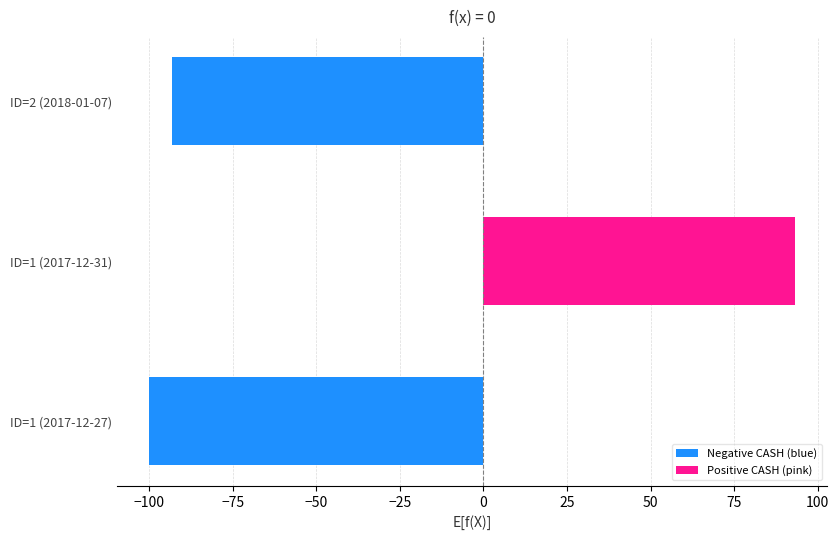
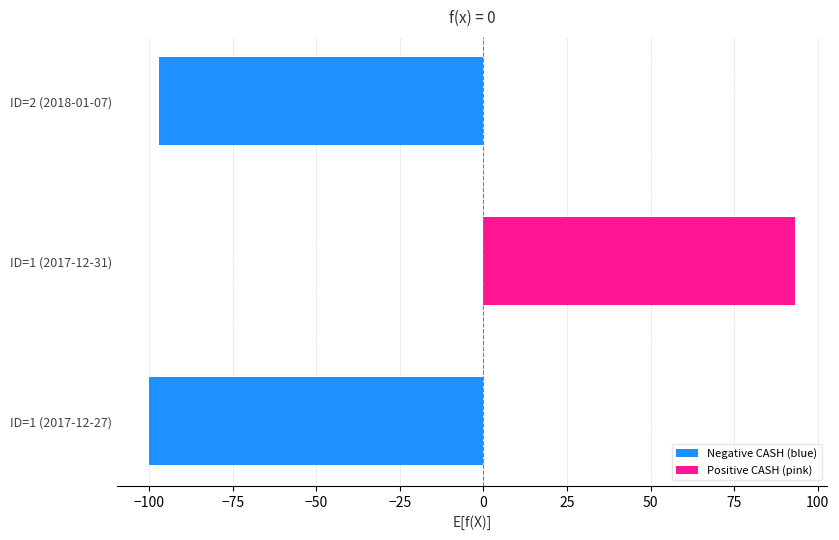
  {
    "Negative CASH (blue)": {
-     "ID=2 (2018-01-07)": -93,
+     "ID=2 (2018-01-07)": -97,
      "ID=1 (2017-12-27)": -100
    },
    "Positive CASH (pink)": {
      "ID=1 (2017-12-31)": 93
    }
  }
